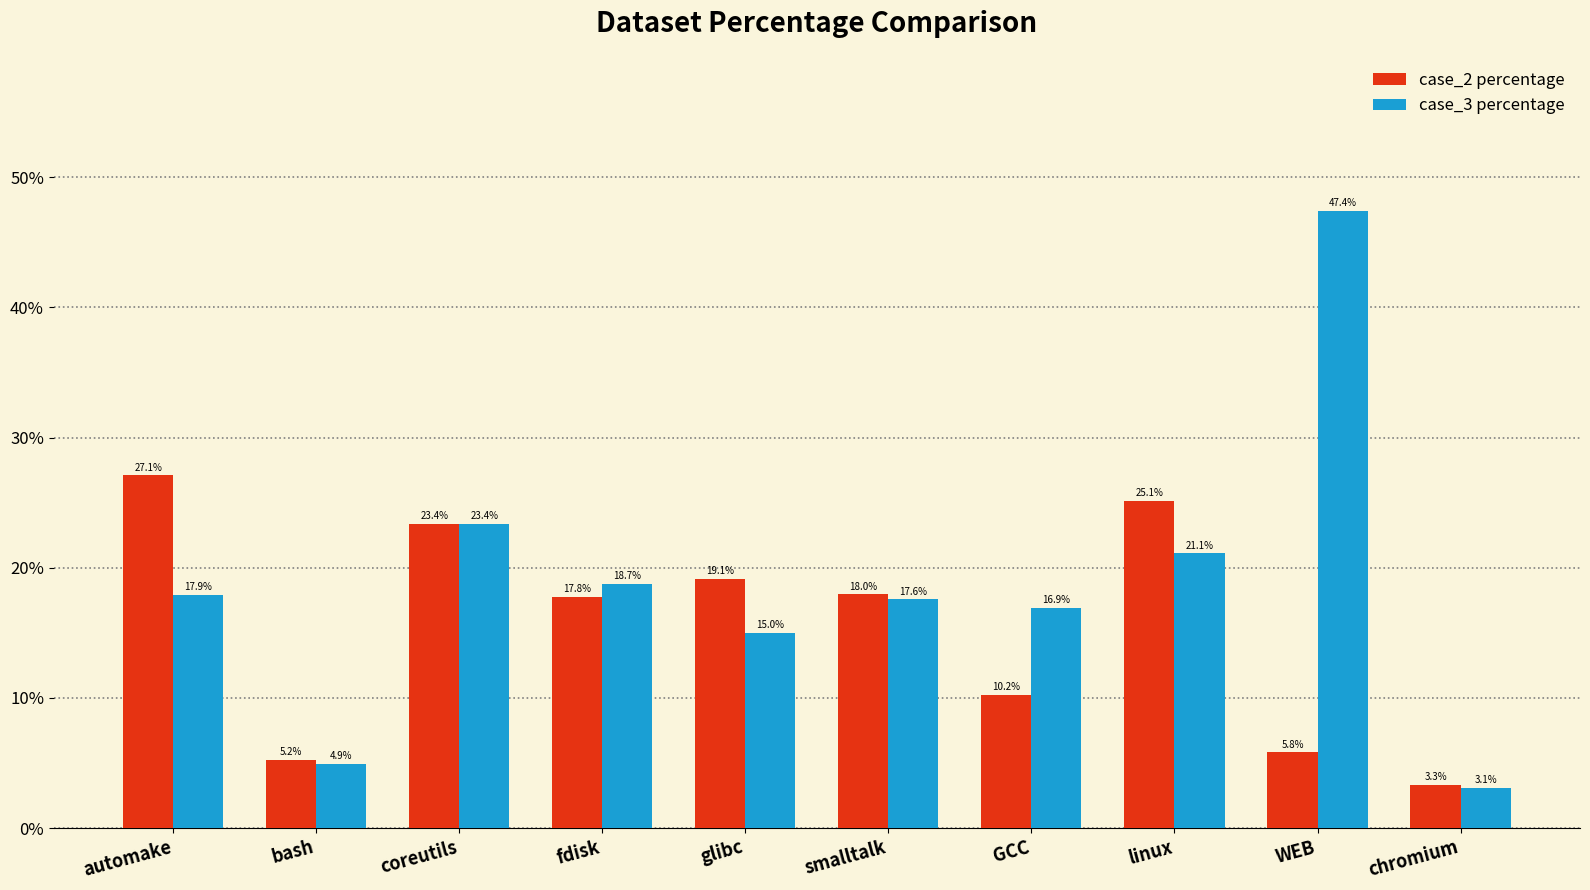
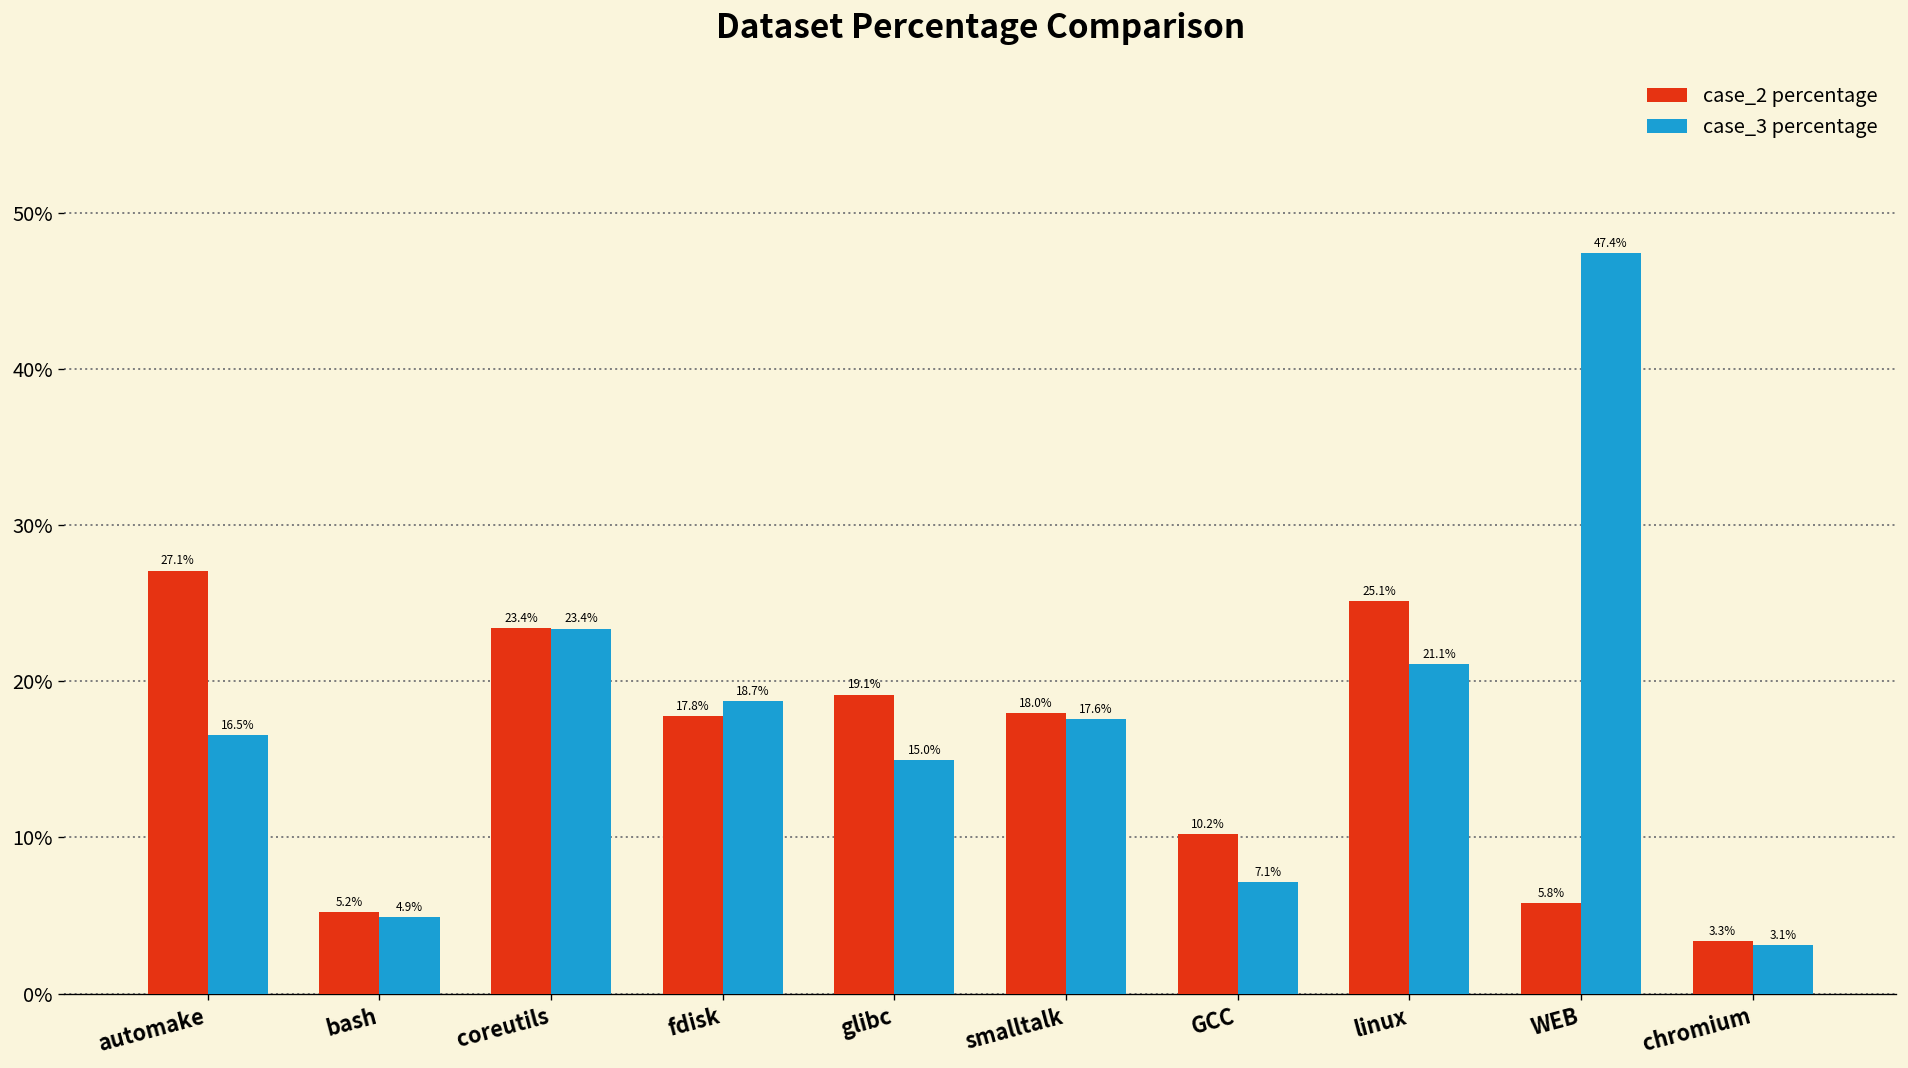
  {
    "case_2 percentage": {
      "automake": "27.1%",
      "bash": "5.2%",
      "coreutils": "23.4%",
      "fdisk": "17.8%",
      "glibc": "19.1%",
      "smalltalk": "18.0%",
      "GCC": "10.2%",
      "linux": "25.1%",
      "WEB": "5.8%",
      "chromium": "3.3%"
    },
    "case_3 percentage": {
-     "automake": "17.9%",
+     "automake": "16.5%",
      "bash": "4.9%",
      "coreutils": "23.4%",
      "fdisk": "18.7%",
      "glibc": "15.0%",
      "smalltalk": "17.6%",
-     "GCC": "16.9%",
+     "GCC": "7.1%",
      "linux": "21.1%",
      "WEB": "47.4%",
      "chromium": "3.1%"
    }
  }
